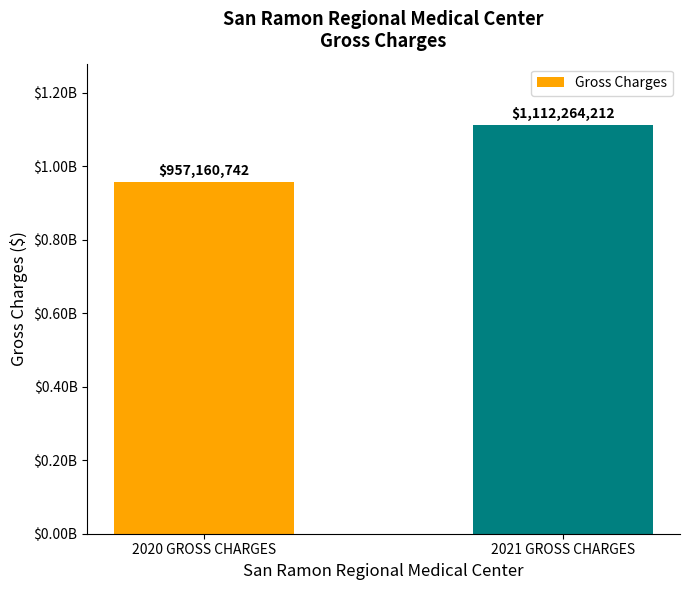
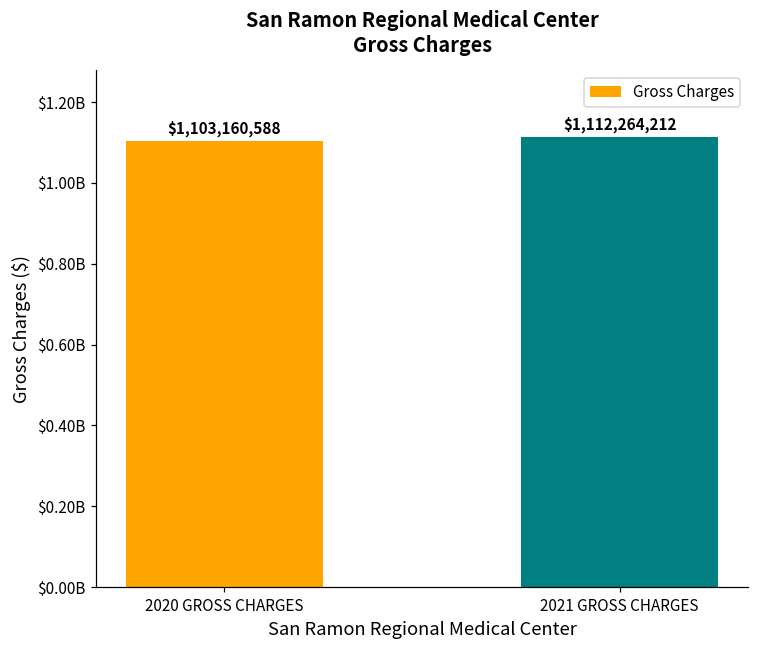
  {
-   "2020 GROSS CHARGES": "$957,160,742",
+   "2020 GROSS CHARGES": "$1,103,160,588",
    "2021 GROSS CHARGES": "$1,112,264,212"
  }
